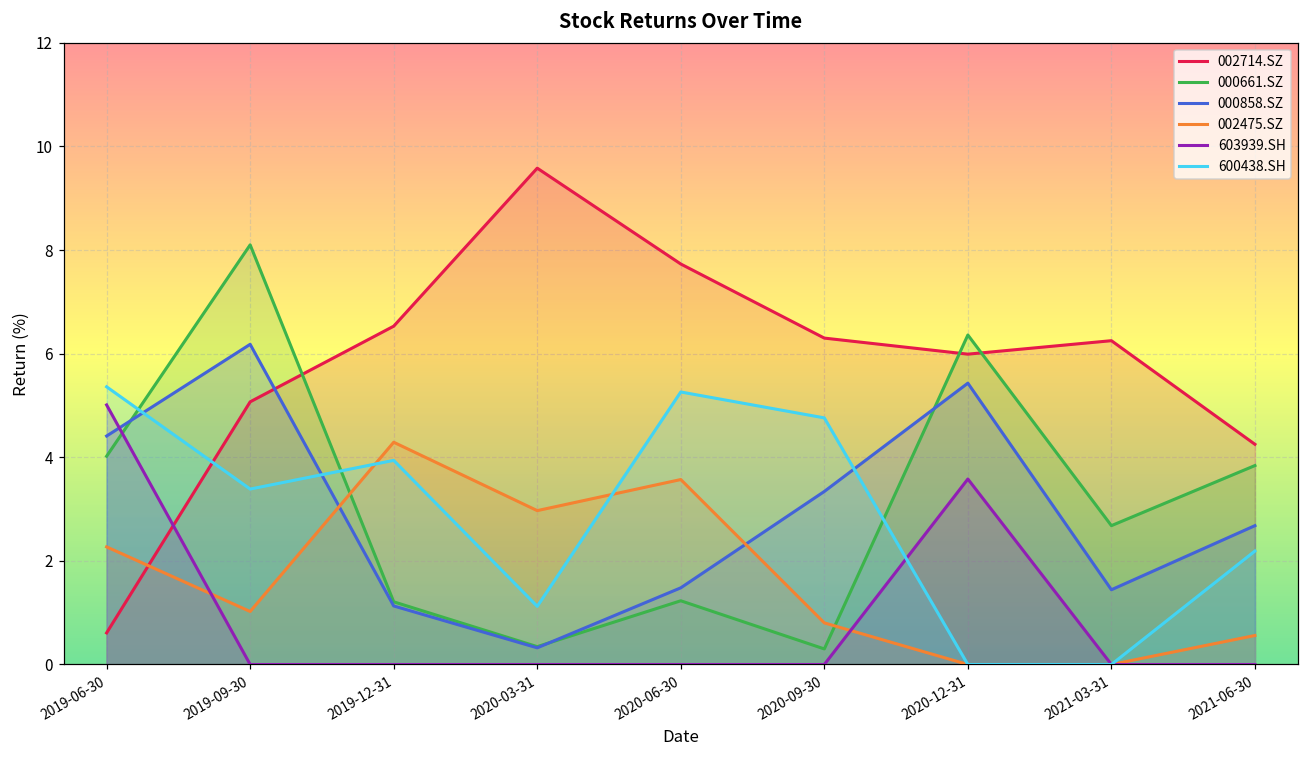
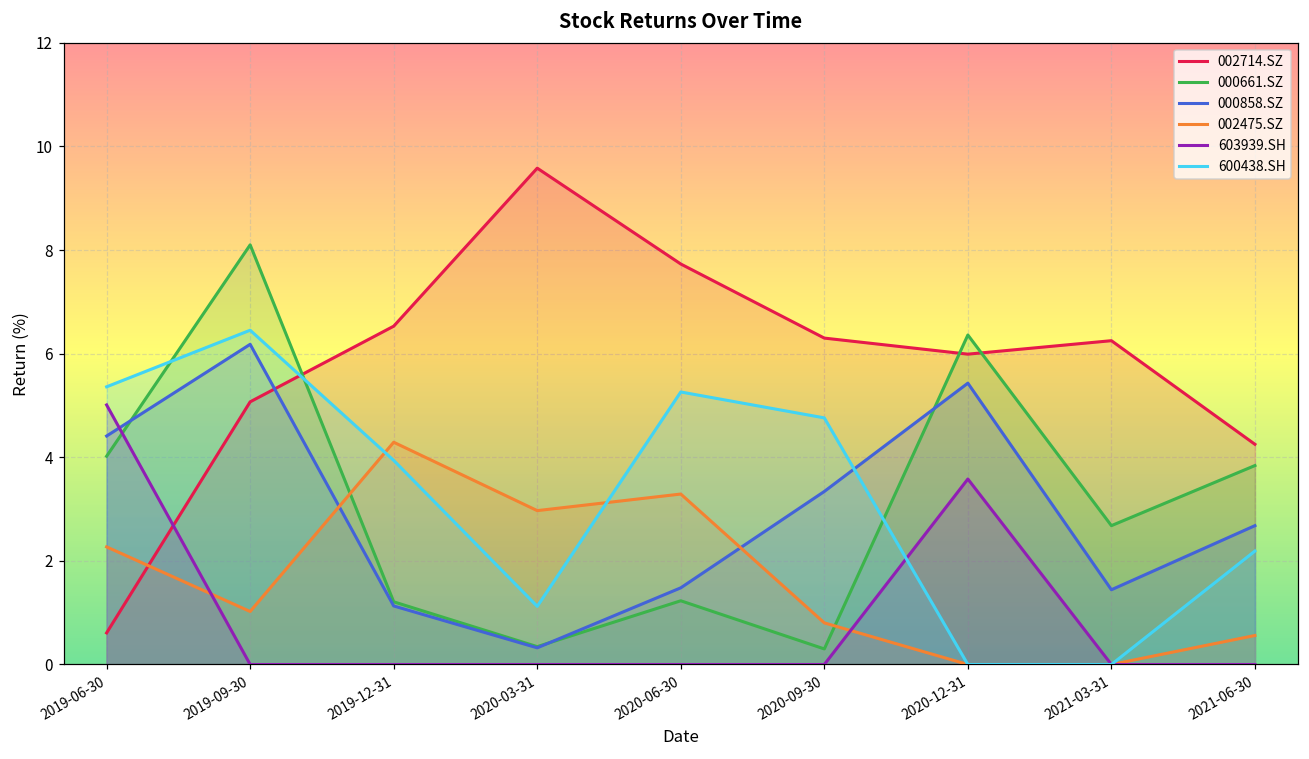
  {
    "002714.SZ": {
      "2019-06-30": 0.6,
      "2019-09-30": 5.1,
      "2019-12-31": 6.5,
      "2020-03-31": 9.6,
      "2020-06-30": 7.7,
      "2020-09-30": 6.3,
      "2020-12-31": 6.0,
      "2021-03-31": 6.3,
      "2021-06-30": 4.3
    },
    "000661.SZ": {
      "2019-06-30": 4.0,
      "2019-09-30": 8.1,
      "2019-12-31": 1.2,
      "2020-06-30": 1.2,
      "2020-09-30": 0.3,
      "2020-12-31": 6.4,
      "2021-03-31": 2.7,
      "2021-06-30": 3.8
    },
    "000858.SZ": {
      "2019-06-30": 4.4,
      "2019-09-30": 6.2,
      "2019-12-31": 1.1,
      "2020-06-30": 1.5,
      "2020-09-30": 3.3,
      "2020-12-31": 5.4,
      "2021-03-31": 1.4,
      "2021-06-30": 2.7
    },
    "002475.SZ": {
      "2019-06-30": 2.3,
      "2019-09-30": 1.0,
      "2019-12-31": 4.3,
      "2020-03-31": 3.0,
-     "2020-06-30": 3.6,
+     "2020-06-30": 3.3,
      "2020-09-30": 0.8,
      "2021-06-30": 0.6
    },
    "603939.SH": {
      "2019-06-30": 5.0,
      "2019-09-30": 0.0,
      "2019-12-31": 0.0,
      "2020-03-31": 0.0,
      "2020-06-30": 0.0,
      "2020-09-30": 0.0,
      "2020-12-31": 3.6,
      "2021-06-30": 0.0
    },
    "600438.SH": {
      "2019-06-30": 5.4,
-     "2019-09-30": 3.4,
+     "2019-09-30": 6.5,
      "2019-12-31": 3.9,
      "2020-03-31": 1.1,
      "2020-06-30": 5.3,
      "2020-09-30": 4.8,
      "2021-06-30": 2.2
    }
  }
